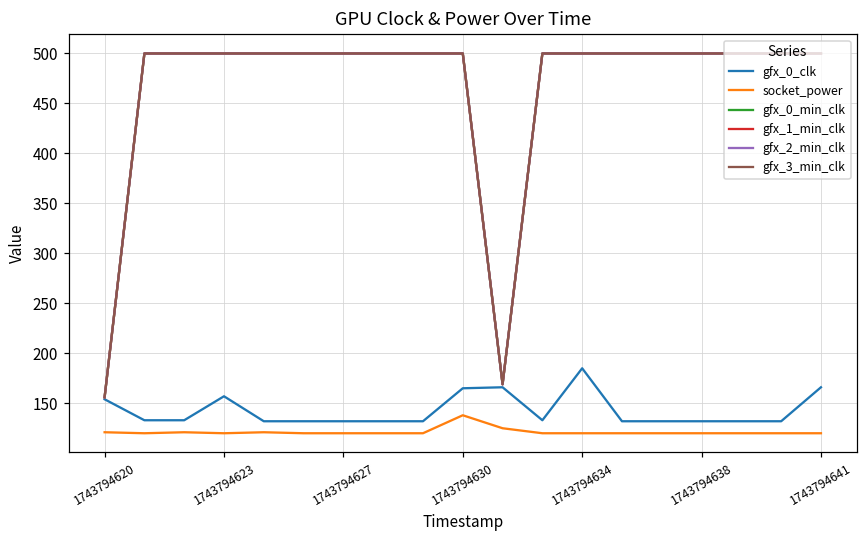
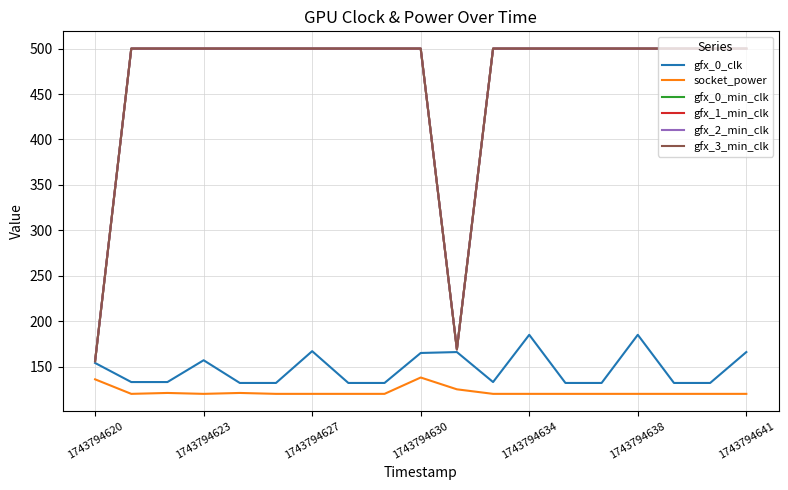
  {
    "gfx_0_clk": {
      "1743794623": 160,
-     "1743794627": 130,
+     "1743794627": 170,
      "1743794630": 170,
      "1743794634": 190,
-     "1743794638": 130,
+     "1743794638": 190,
      "1743794641": 170
    },
    "socket_power": {
-     "1743794620": 120,
+     "1743794620": 140,
      "1743794623": 120,
      "1743794627": 120,
      "1743794630": 140,
      "1743794634": 120,
      "1743794638": 120,
      "1743794641": 120
    },
    "gfx_3_min_clk": {
      "1743794623": 500,
      "1743794627": 500,
      "1743794630": 500,
      "1743794634": 500,
      "1743794638": 500
    }
  }
